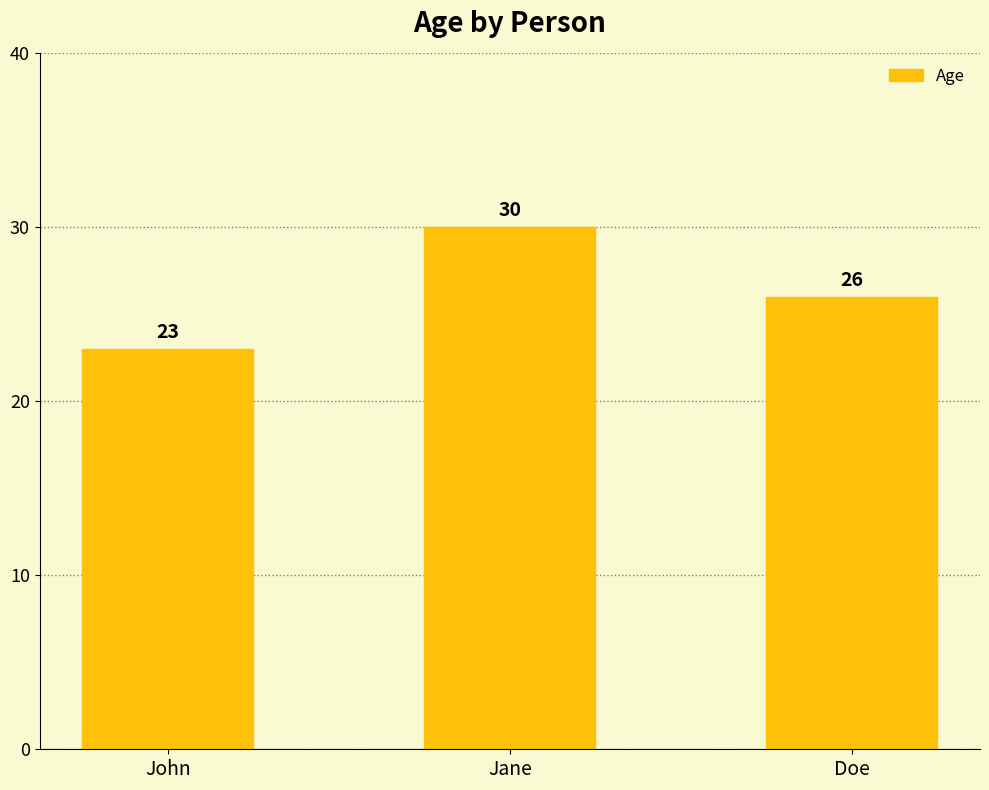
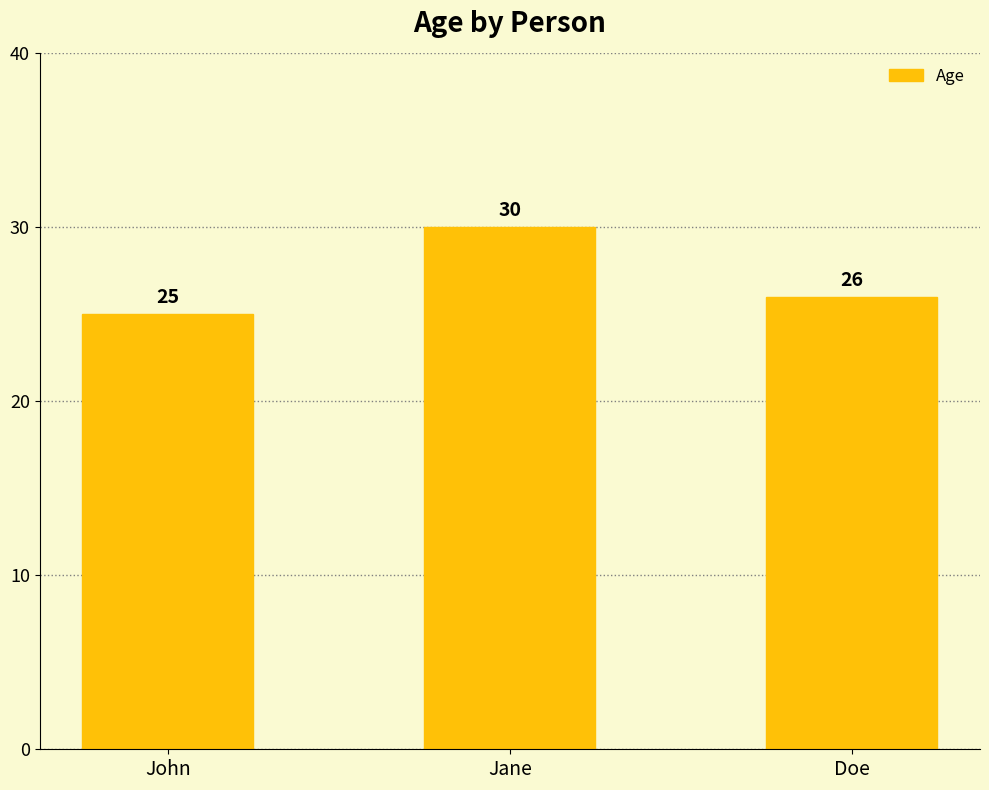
  {
-   "John": 23,
+   "John": 25,
    "Jane": 30,
    "Doe": 26
  }
